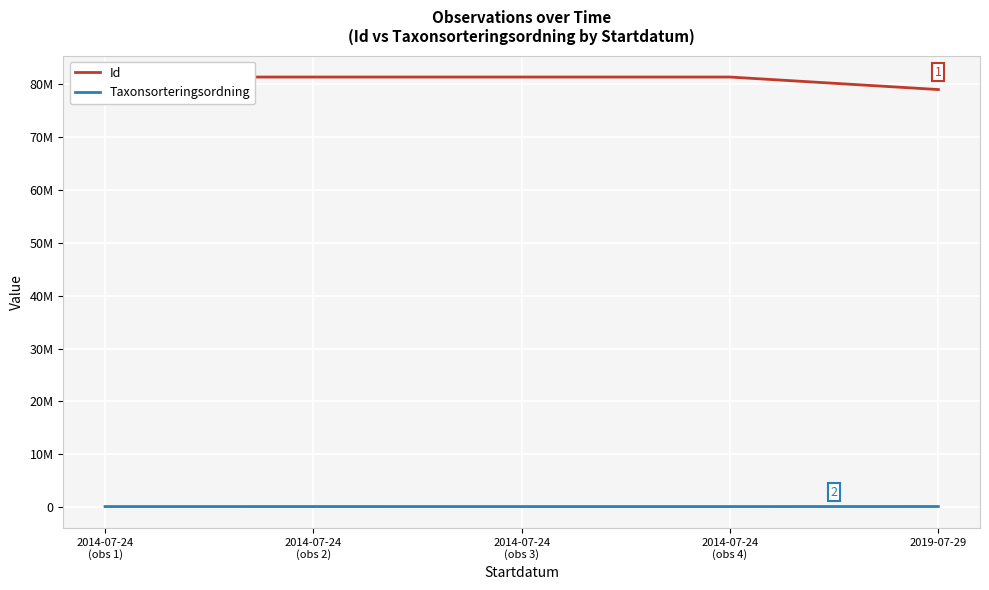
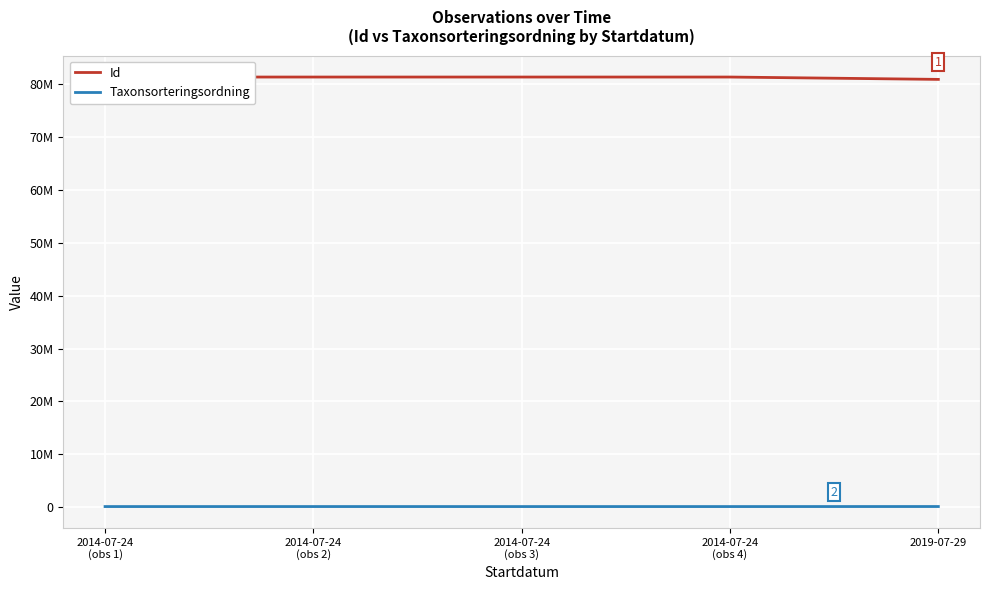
  {
    "Id": {
      "2014-07-24 (obs 2)": 81000000,
      "2014-07-24 (obs 3)": 81000000,
      "2014-07-24 (obs 4)": 81000000,
-     "2019-07-29": 79000000
+     "2019-07-29": 81000000
    },
    "Taxonsorteringsordning": {
      "2014-07-24 (obs 1)": 0,
      "2014-07-24 (obs 2)": 0,
      "2014-07-24 (obs 3)": 0,
      "2014-07-24 (obs 4)": 0,
      "2019-07-29": 0
    }
  }
